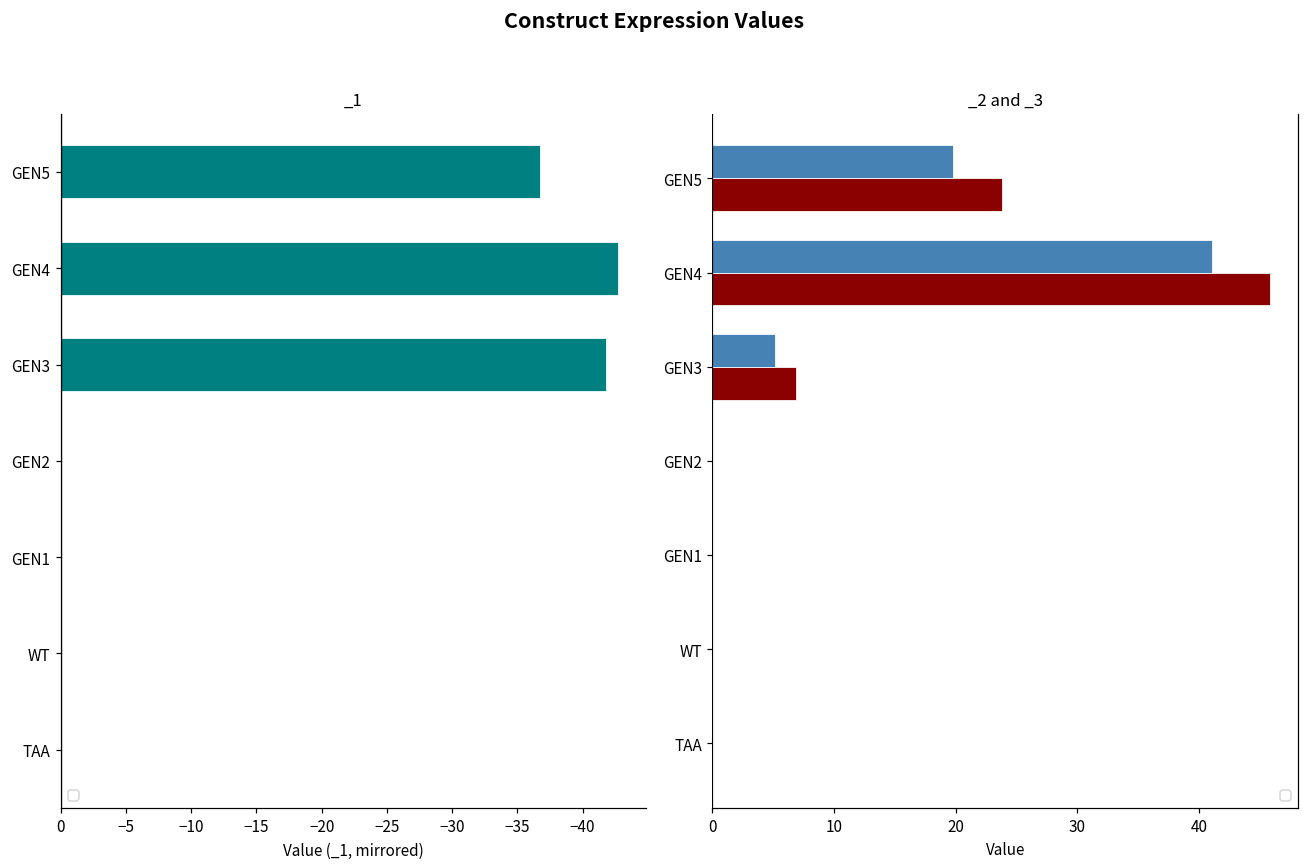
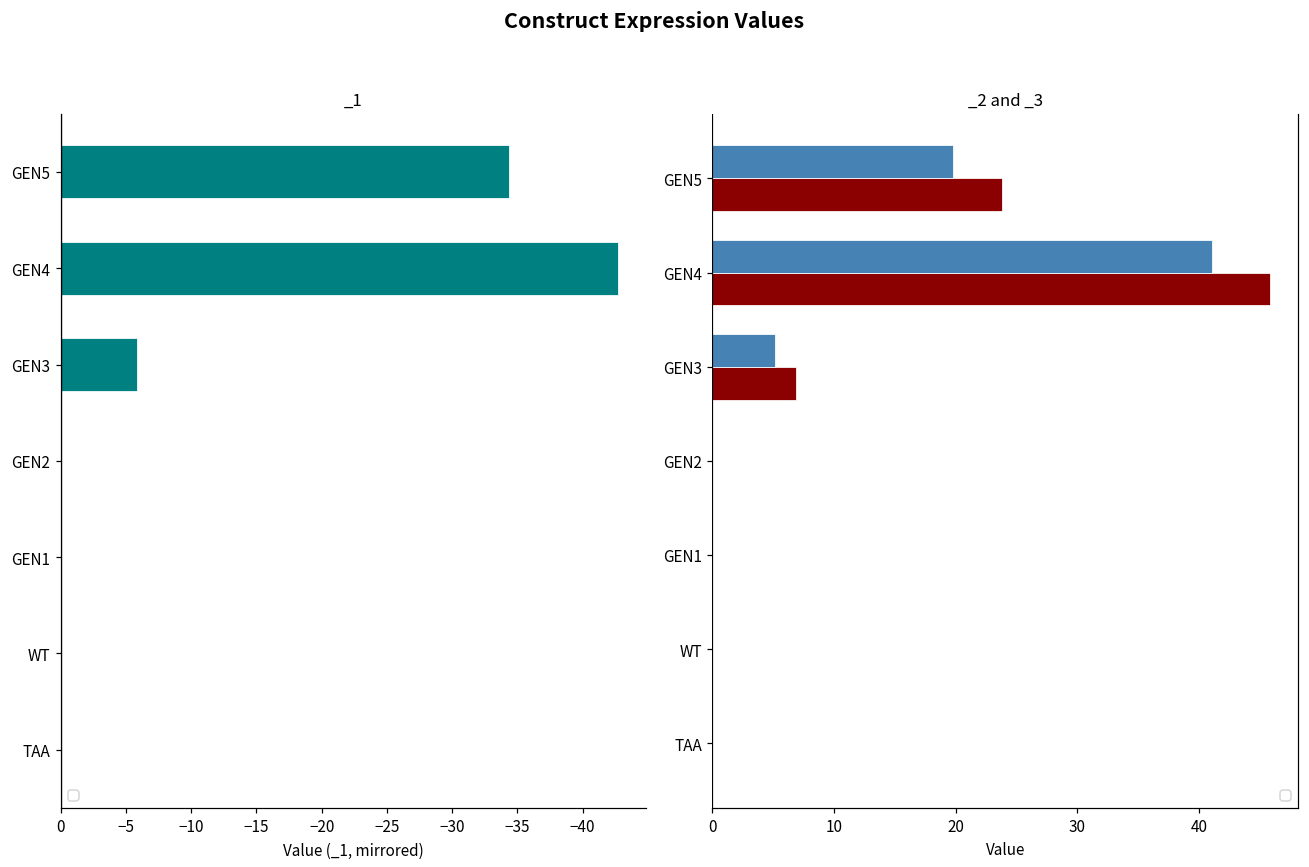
  {
    "_1": {
-     "GEN5": -36.8,
+     "GEN5": -34.4,
      "GEN4": -42.7,
-     "GEN3": -41.8,
+     "GEN3": -5.8,
      "GEN2": 0.0,
      "GEN1": 0.0,
      "WT": 0.0,
      "TAA": 0.0
    }
  }
